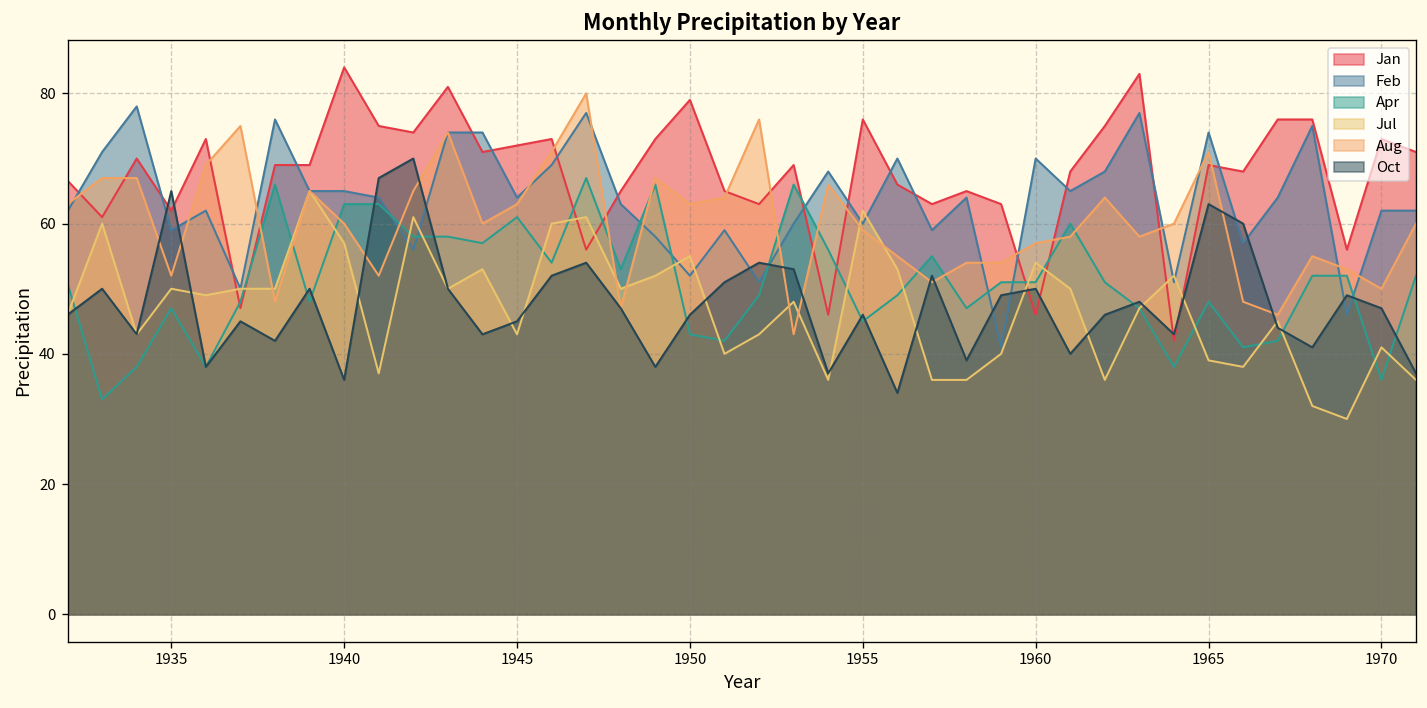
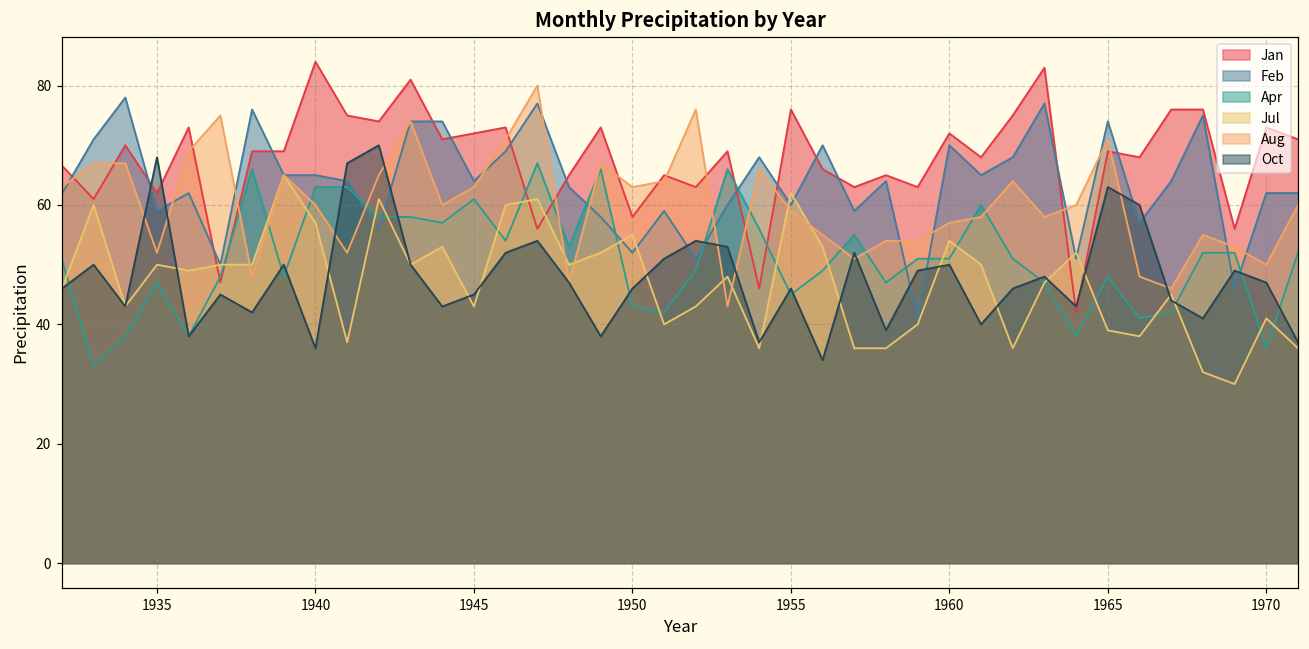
  {
    "Jan": {
      "1935": 62,
      "1940": 84,
      "1945": 72,
-     "1950": 79,
+     "1950": 58,
      "1955": 76,
-     "1960": 46,
+     "1960": 72,
      "1965": 69
    },
    "Oct": {
-     "1935": 65,
+     "1935": 68,
      "1940": 36,
      "1945": 45,
      "1950": 46,
      "1955": 46,
      "1960": 50,
      "1965": 63,
      "1970": 47
    }
  }
